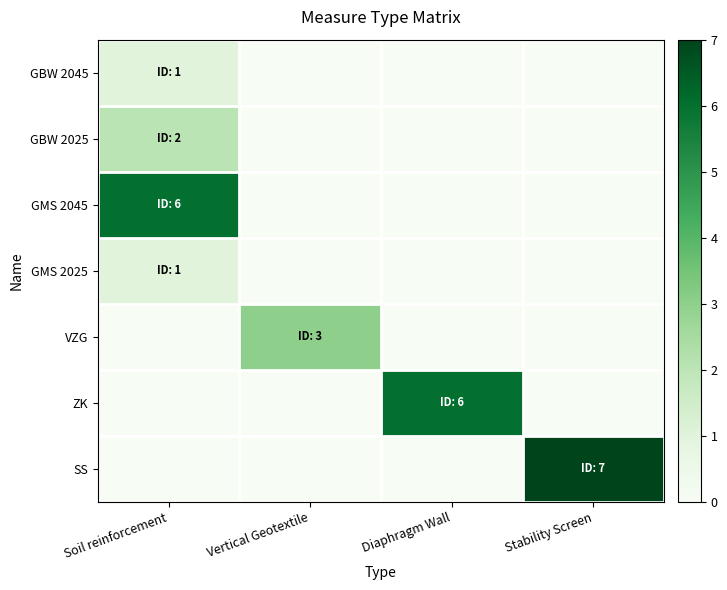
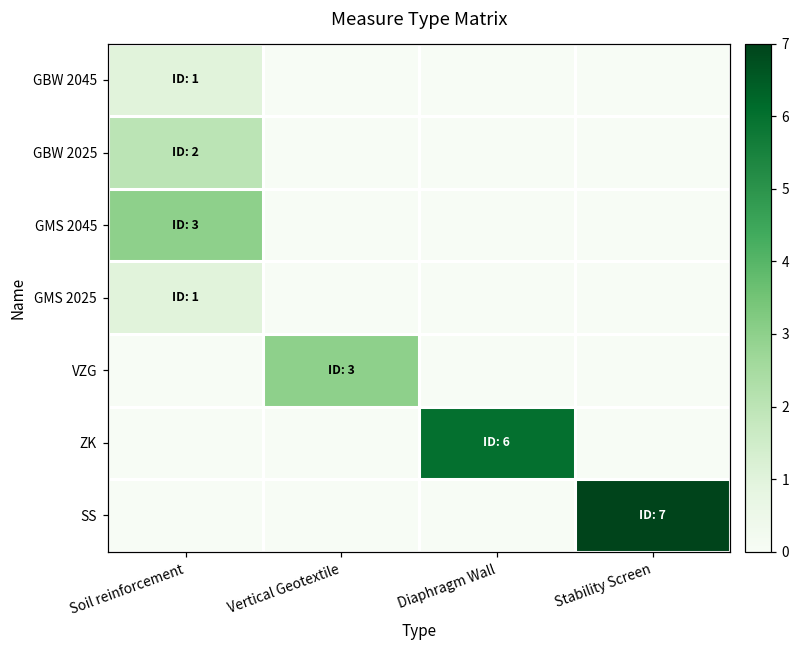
  {
    "GBW 2045": {
      "Soil reinforcement": 1
    },
    "GBW 2025": {
      "Soil reinforcement": 2
    },
    "GMS 2045": {
-     "Soil reinforcement": 6
+     "Soil reinforcement": 3
    },
    "GMS 2025": {
      "Soil reinforcement": 1
    },
    "VZG": {
      "Vertical Geotextile": 3
    },
    "ZK": {
      "Diaphragm Wall": 6
    },
    "SS": {
      "Stability Screen": 7
    }
  }
